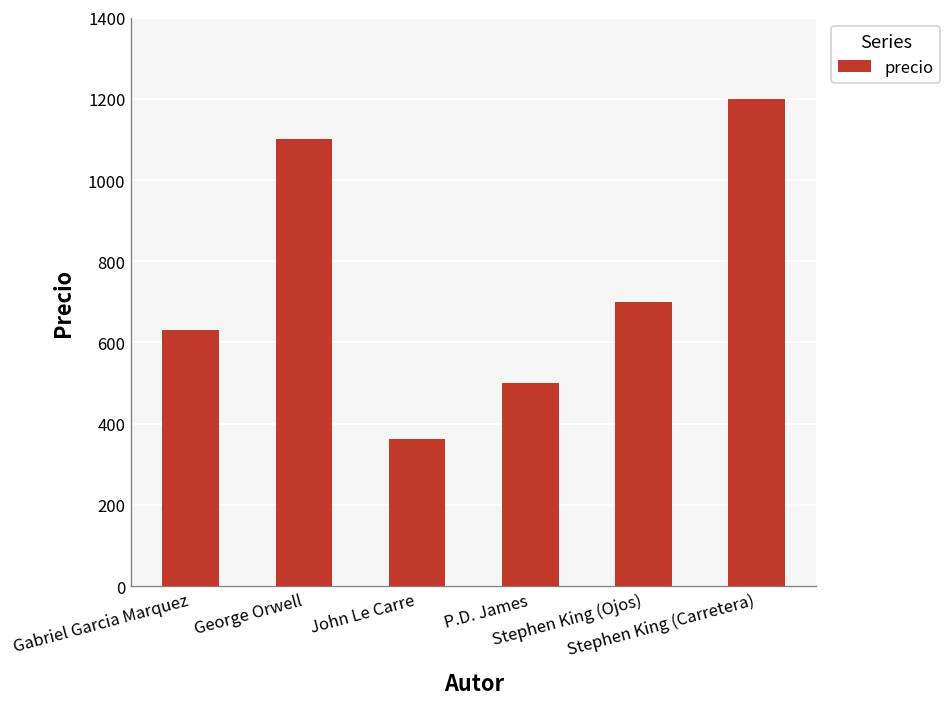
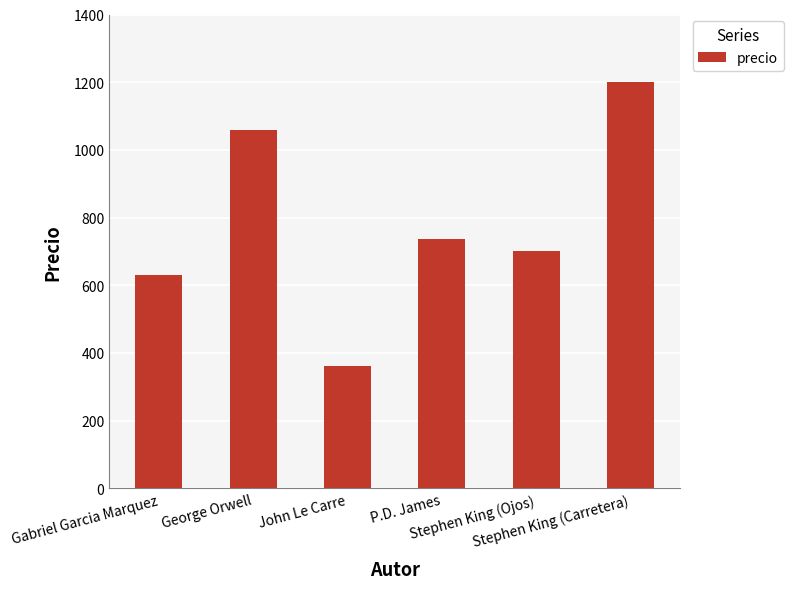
  {
    "Gabriel Garcia Marquez": 630,
-   "George Orwell": 1100,
+   "George Orwell": 1060,
    "John Le Carre": 360,
-   "P.D. James": 500,
+   "P.D. James": 740,
    "Stephen King (Ojos)": 700,
    "Stephen King (Carretera)": 1200
  }
